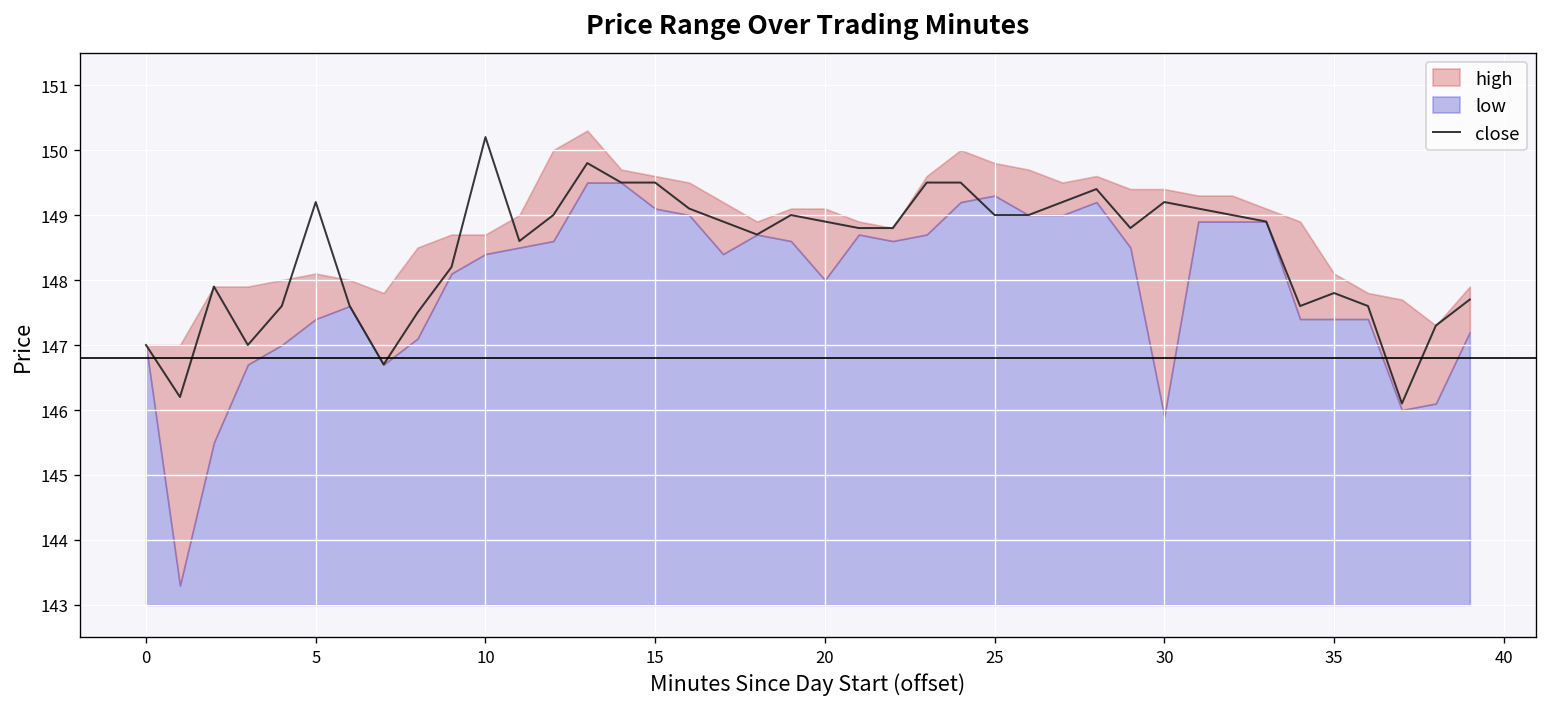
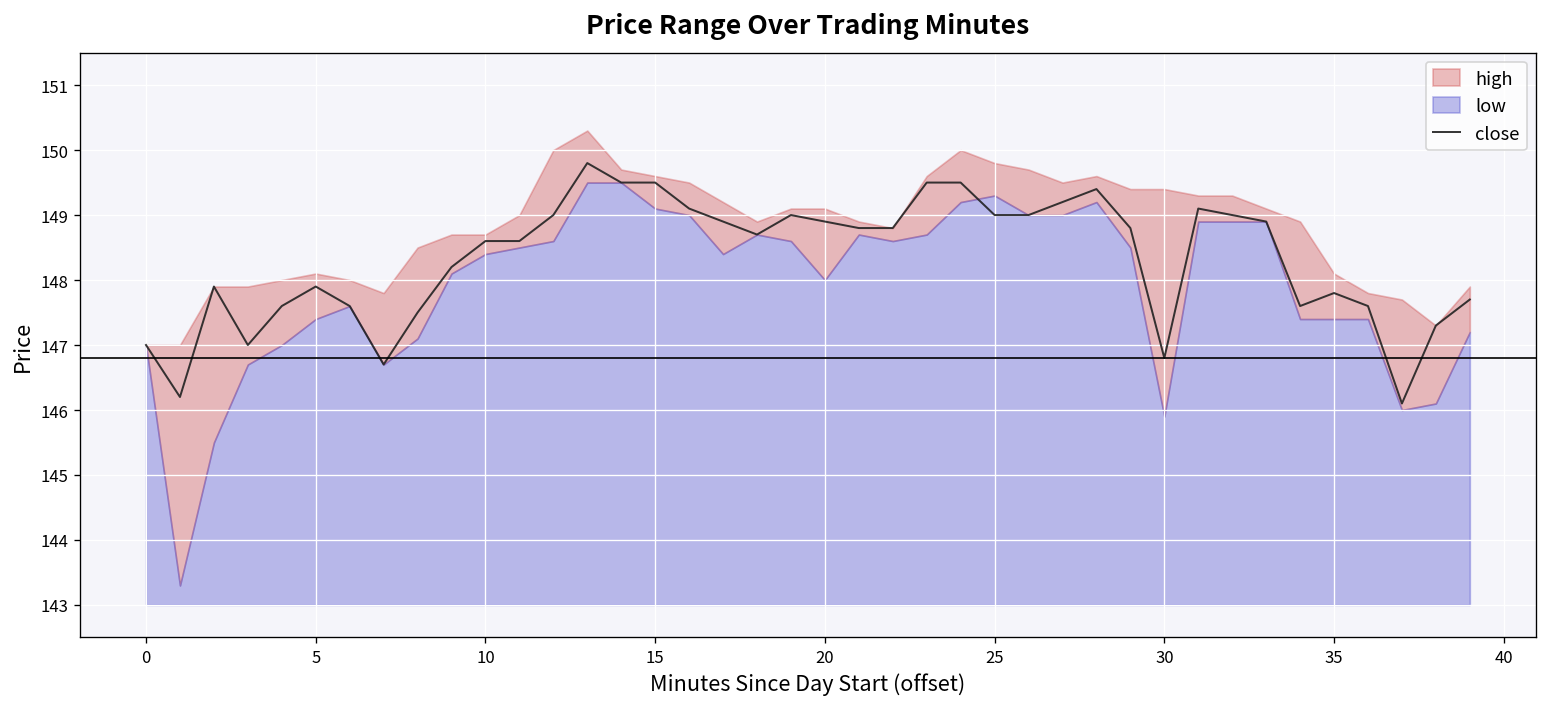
  {
    "close": {
-     "5": 149.2,
-     "10": 150.2,
+     "5": 147.9,
+     "10": 148.6,
      "15": 149.5,
      "20": 148.9,
      "25": 149.0,
-     "30": 149.2,
+     "30": 146.8,
      "35": 147.8
    },
    "low": {
      "5": 147.4,
      "10": 148.4,
      "15": 149.1,
      "20": 148.0,
      "25": 149.3,
      "30": 145.9,
      "35": 147.4
    }
  }
